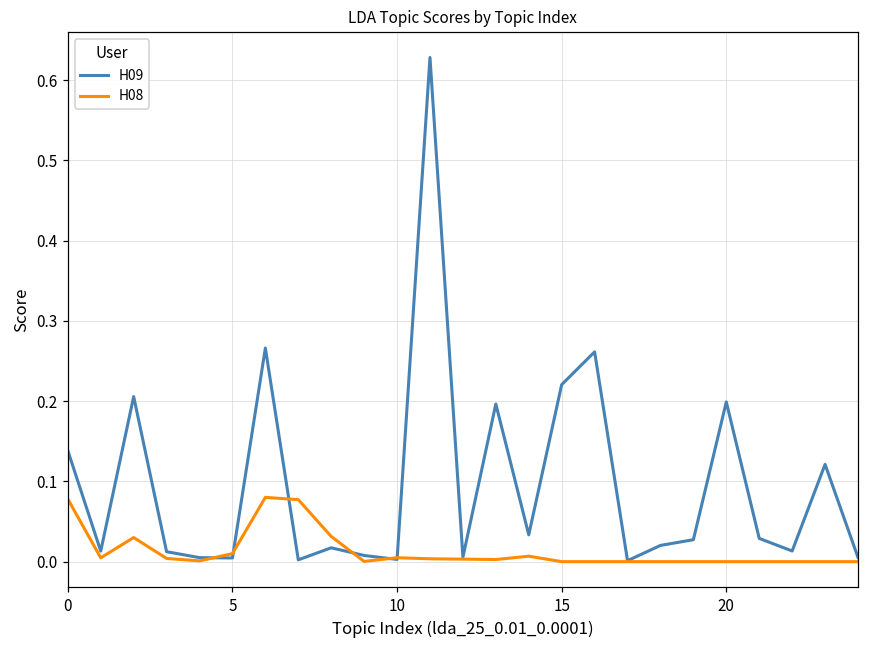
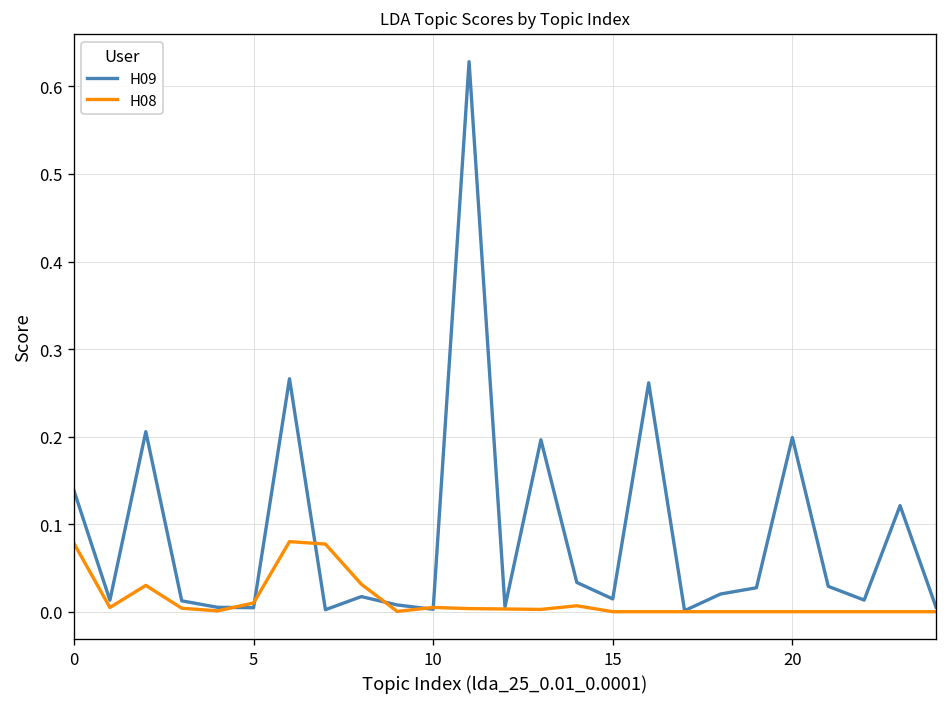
  {
    "H09": {
      "0": 0.14,
      "5": 0.00,
-     "15": 0.22,
+     "15": 0.01,
      "20": 0.20
    },
    "H08": {
      "0": 0.08,
      "5": 0.01,
      "15": 0.00,
      "20": 0.00
    }
  }
